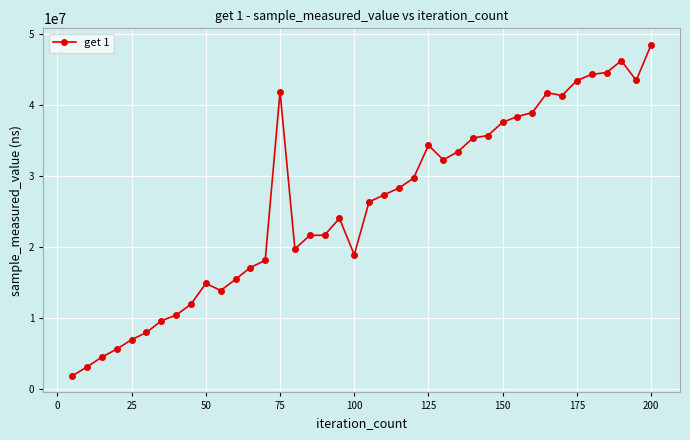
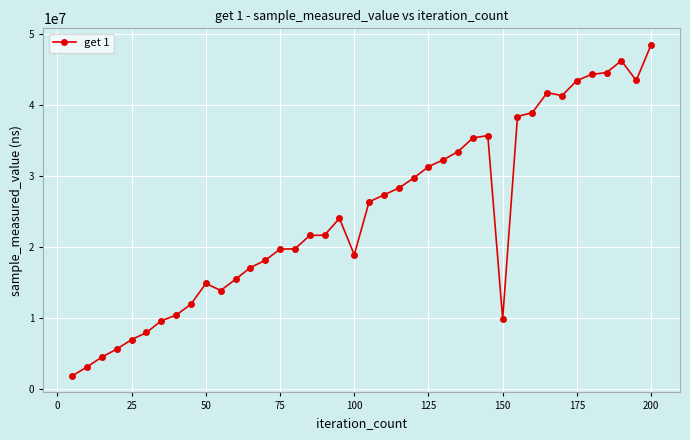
  {
    "25": 7000000,
    "50": 15000000,
-   "75": 42000000,
+   "75": 20000000,
    "100": 19000000,
-   "125": 34000000,
-   "150": 38000000,
+   "125": 31000000,
+   "150": 10000000,
    "175": 43000000,
    "200": 49000000
  }
